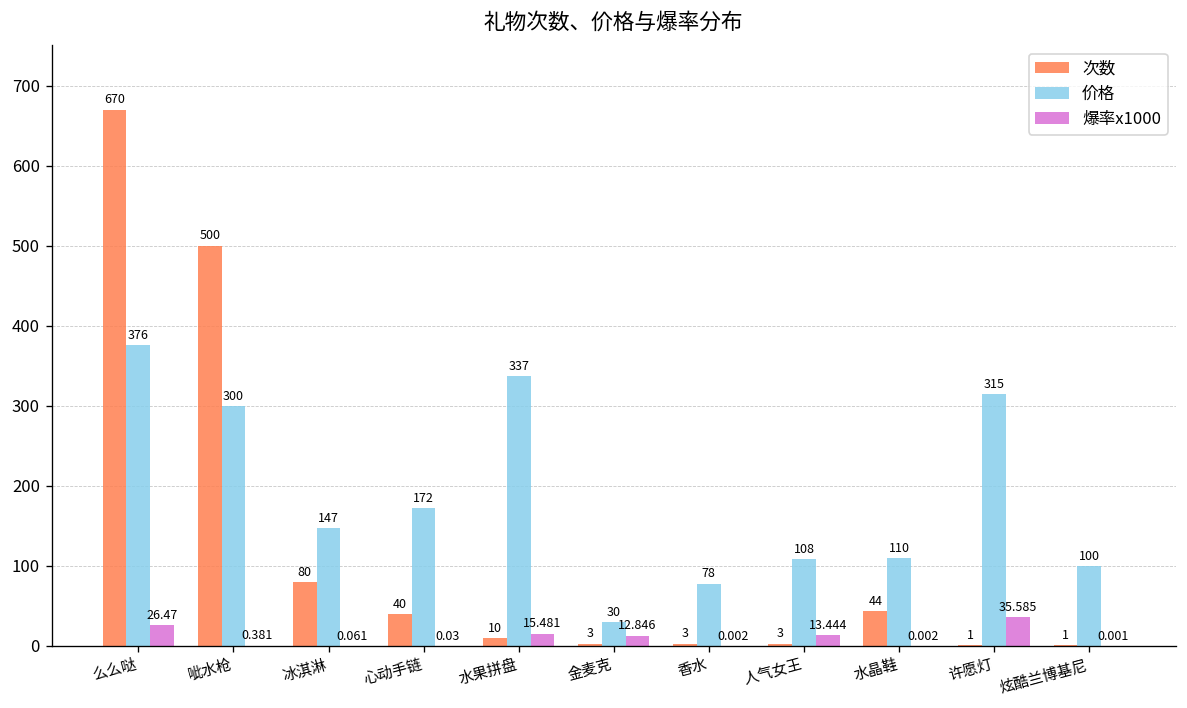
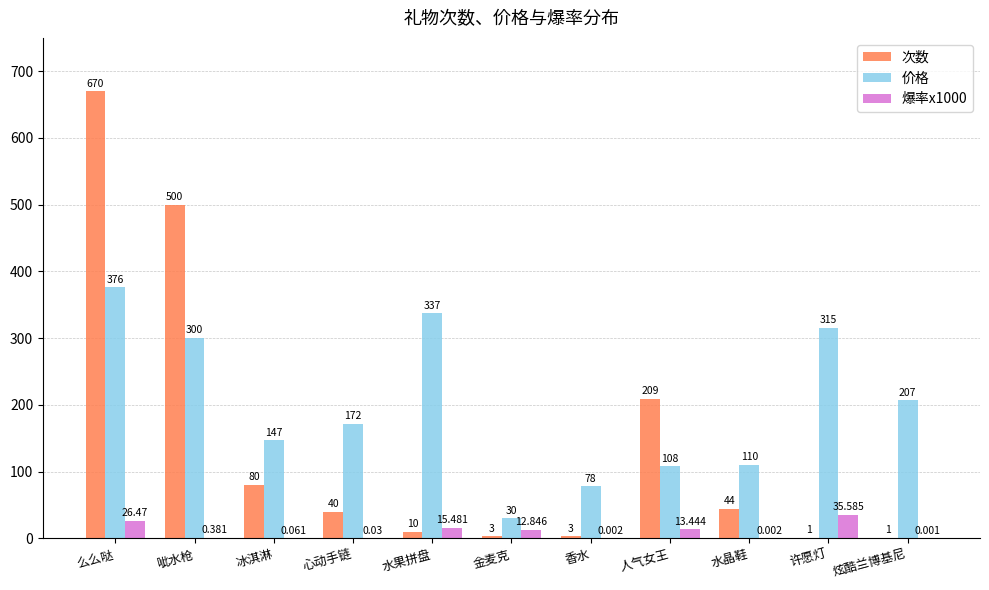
  {
    "次数": {
      "么么哒": 670,
      "呲水枪": 500,
      "冰淇淋": 80,
      "心动手链": 40,
      "水果拼盘": 10,
      "金麦克": 3,
      "香水": 3,
-     "人气女王": 3,
+     "人气女王": 209,
      "水晶鞋": 44,
      "许愿灯": 1,
      "炫酷兰博基尼": 1
    },
    "价格": {
      "么么哒": 376,
      "呲水枪": 300,
      "冰淇淋": 147,
      "心动手链": 172,
      "水果拼盘": 337,
      "金麦克": 30,
      "香水": 78,
      "人气女王": 108,
      "水晶鞋": 110,
      "许愿灯": 315,
-     "炫酷兰博基尼": 100
+     "炫酷兰博基尼": 207
    },
    "爆率x1000": {
      "么么哒": 26.47,
      "呲水枪": 0.381,
      "冰淇淋": 0.061,
      "心动手链": 0.03,
      "水果拼盘": 15.481,
      "金麦克": 12.846,
      "香水": 0.002,
      "人气女王": 13.444,
      "水晶鞋": 0.002,
      "许愿灯": 35.585,
      "炫酷兰博基尼": 0.001
    }
  }
